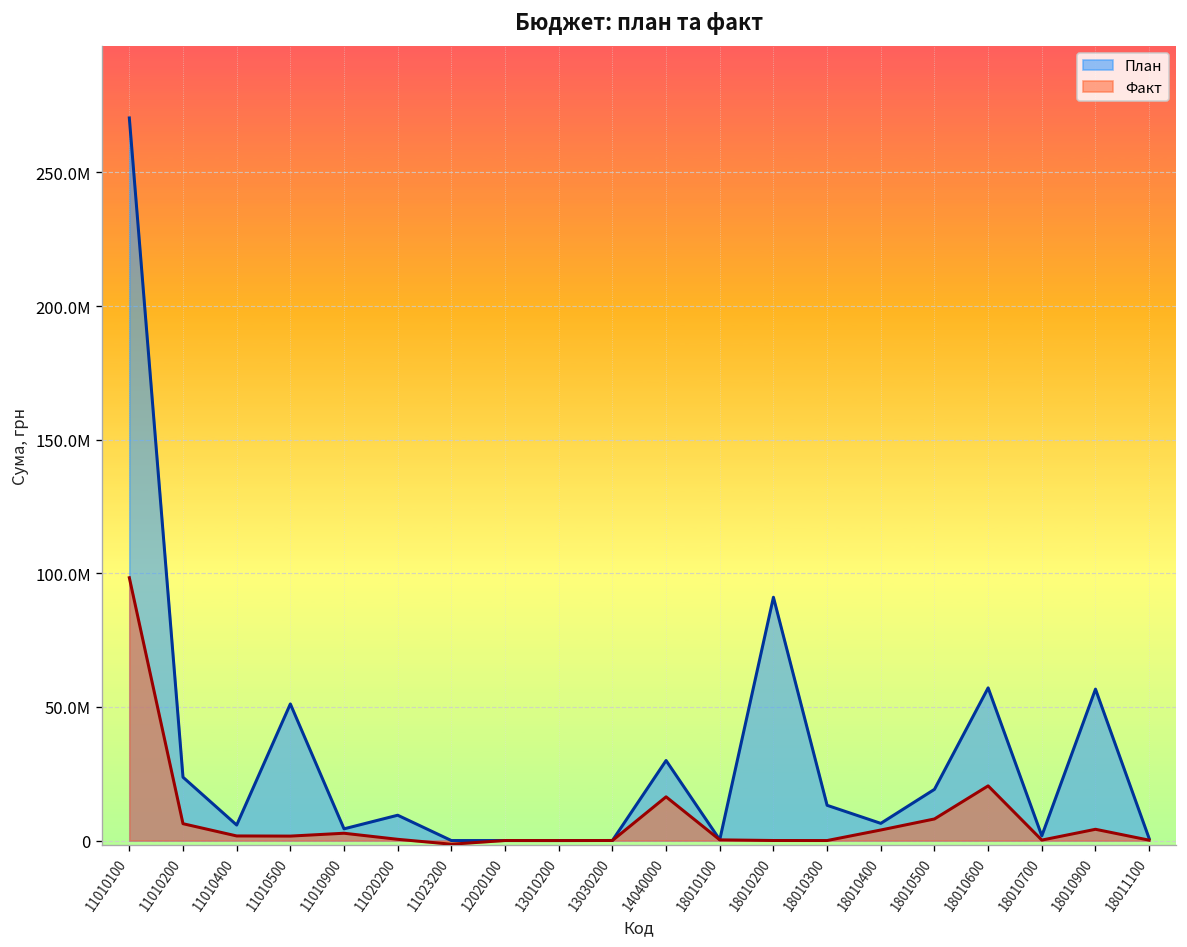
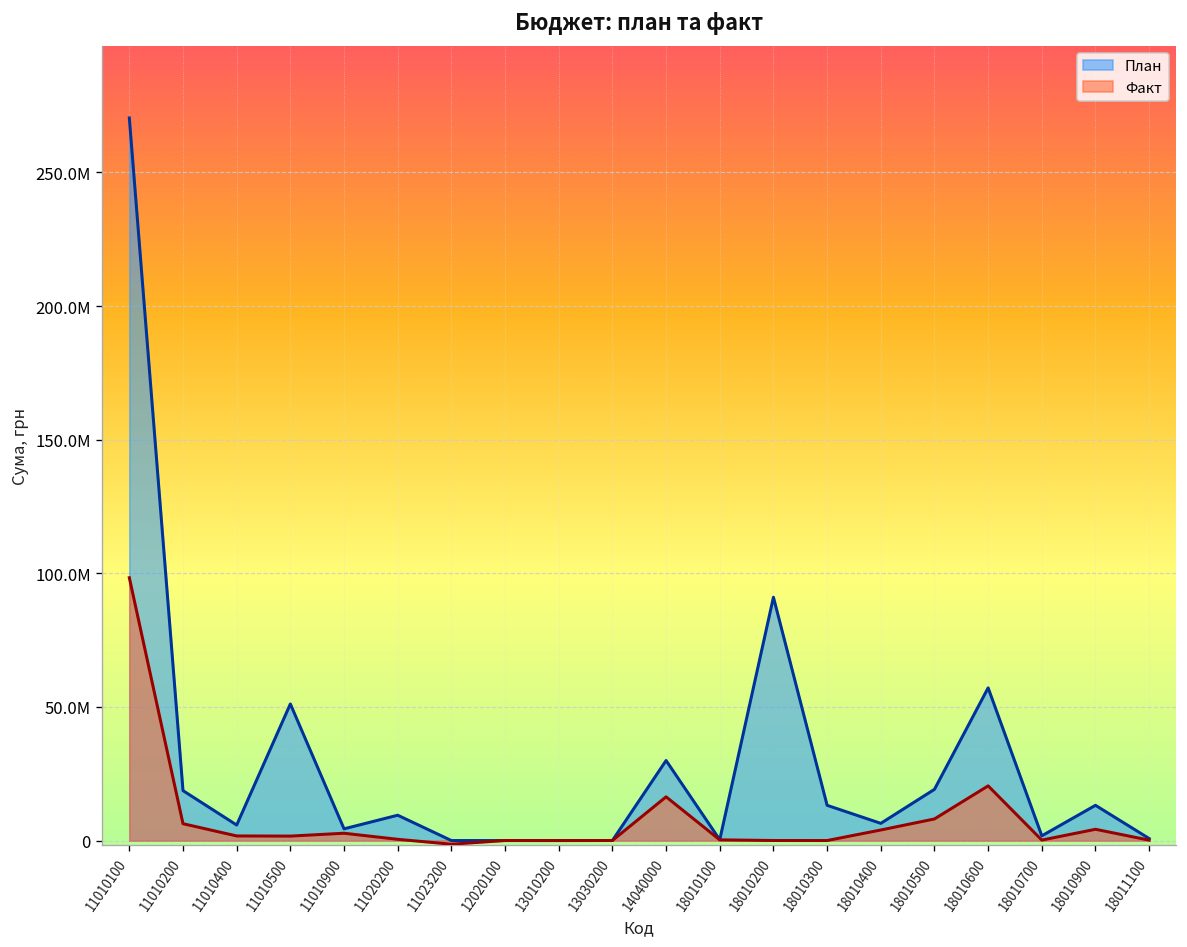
  {
    "План": {
      "11010100": 270000000,
-     "11010200": 24000000,
+     "11010200": 19000000,
      "11010400": 6000000,
      "11010500": 51000000,
      "11010900": 4000000,
      "11020200": 9000000,
      "14040000": 30000000,
      "18010200": 91000000,
      "18010300": 13000000,
      "18010400": 6000000,
      "18010500": 19000000,
      "18010600": 57000000,
      "18010700": 2000000,
-     "18010900": 57000000
+     "18010900": 13000000
    }
  }
